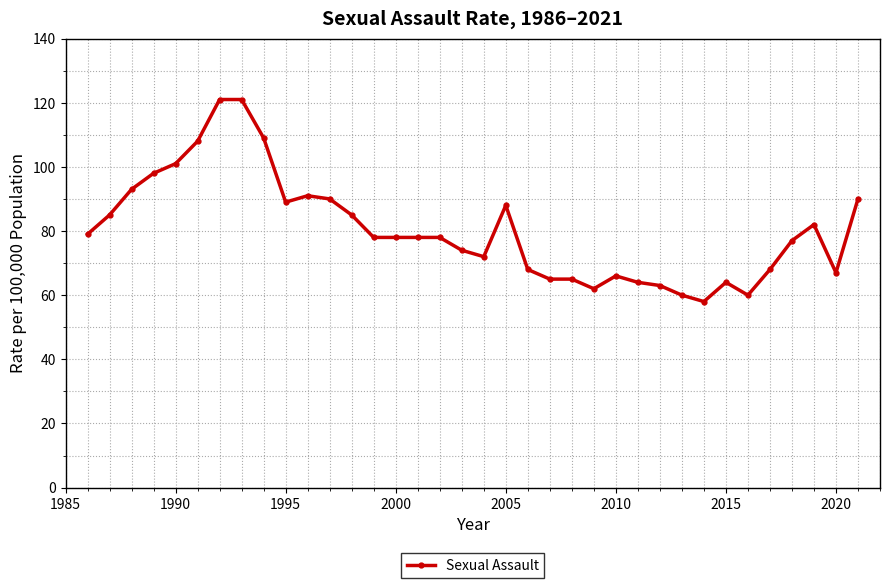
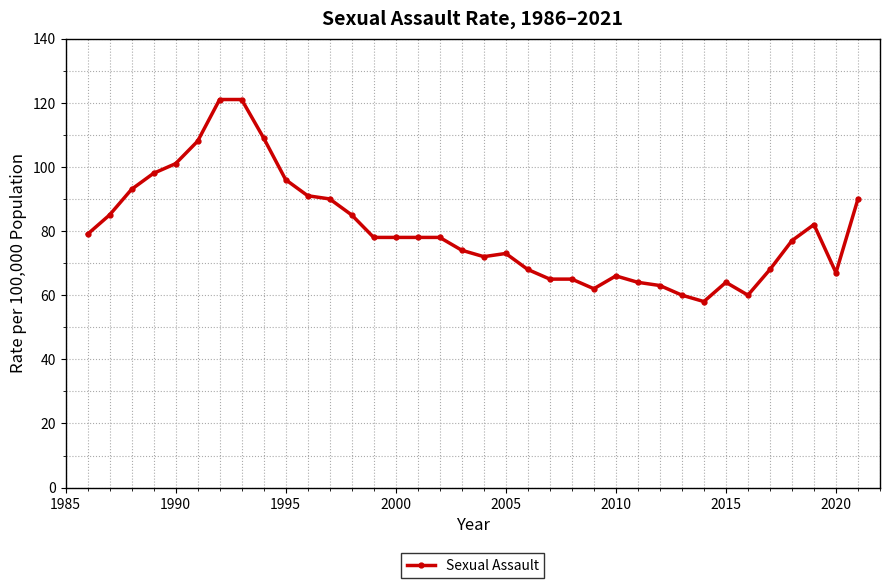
  {
    "1990": 101,
-   "1995": 89,
+   "1995": 96,
    "2000": 78,
-   "2005": 88,
+   "2005": 73,
    "2010": 66,
    "2015": 64,
    "2020": 67
  }
